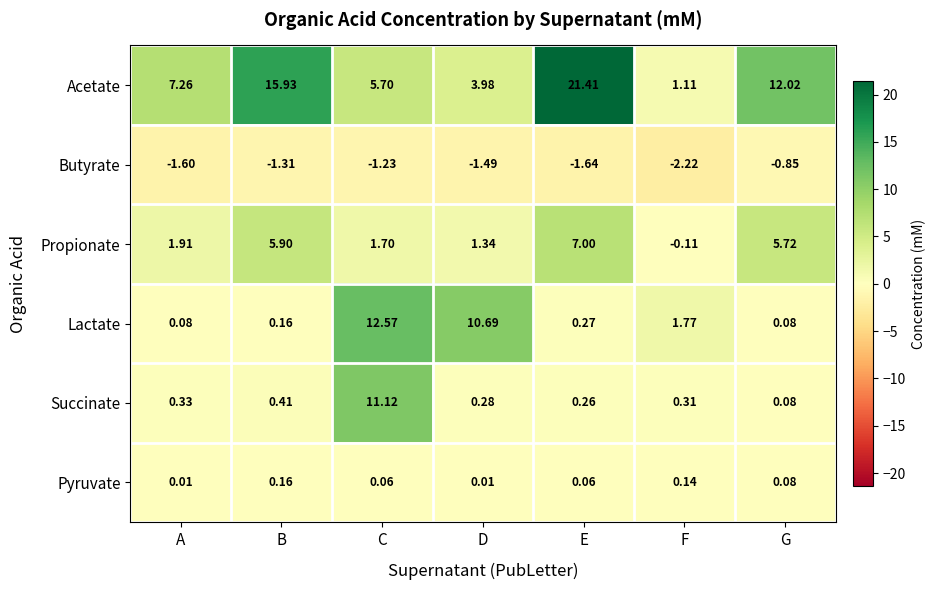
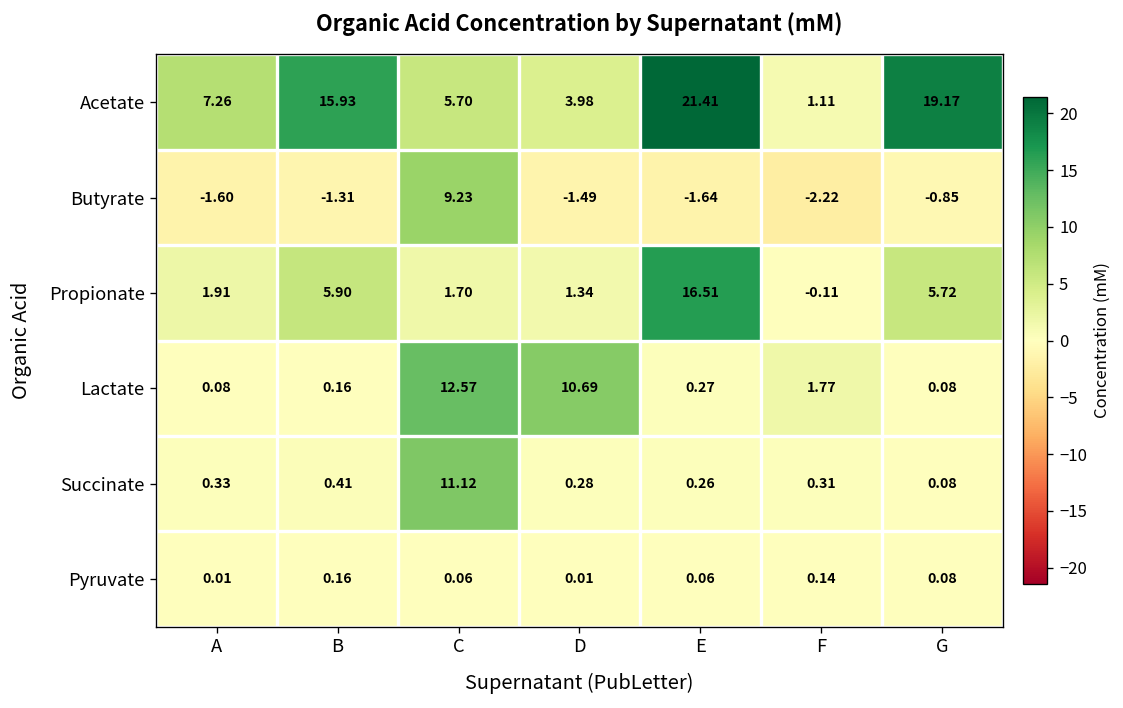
  {
    "Acetate": {
      "A": 7.26,
      "B": 15.93,
      "C": 5.70,
      "D": 3.98,
      "E": 21.41,
      "F": 1.11,
-     "G": 12.02
+     "G": 19.17
    },
    "Butyrate": {
      "A": -1.60,
      "B": -1.31,
-     "C": -1.23,
+     "C": 9.23,
      "D": -1.49,
      "E": -1.64,
      "F": -2.22,
      "G": -0.85
    },
    "Propionate": {
      "A": 1.91,
      "B": 5.90,
      "C": 1.70,
      "D": 1.34,
-     "E": 7.00,
+     "E": 16.51,
      "F": -0.11,
      "G": 5.72
    },
    "Lactate": {
      "A": 0.08,
      "B": 0.16,
      "C": 12.57,
      "D": 10.69,
      "E": 0.27,
      "F": 1.77,
      "G": 0.08
    },
    "Succinate": {
      "A": 0.33,
      "B": 0.41,
      "C": 11.12,
      "D": 0.28,
      "E": 0.26,
      "F": 0.31,
      "G": 0.08
    },
    "Pyruvate": {
      "A": 0.01,
      "B": 0.16,
      "C": 0.06,
      "D": 0.01,
      "E": 0.06,
      "F": 0.14,
      "G": 0.08
    }
  }
